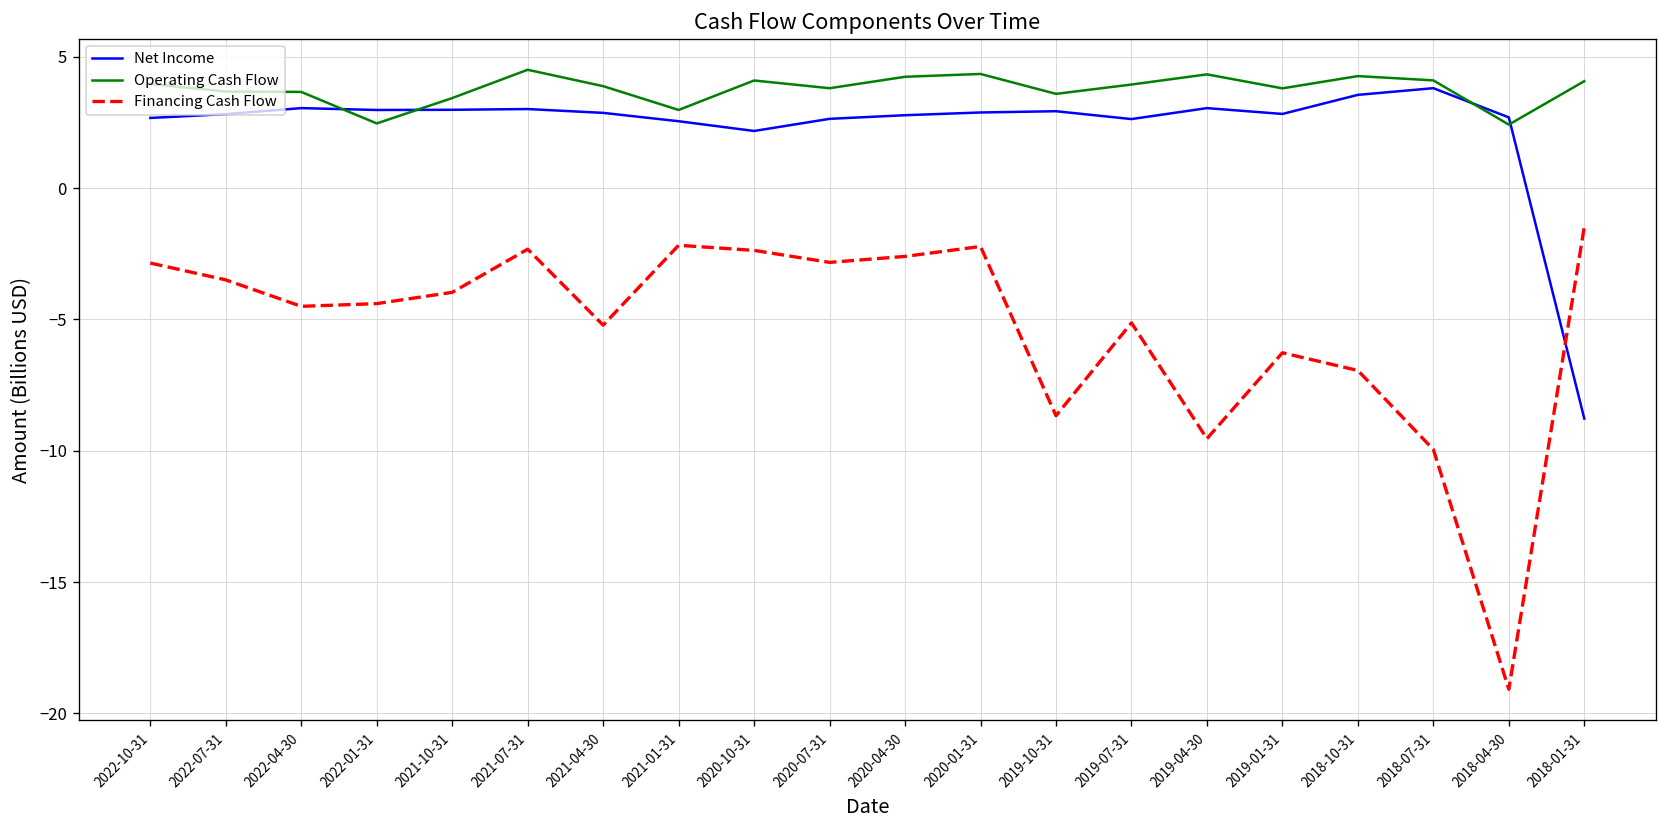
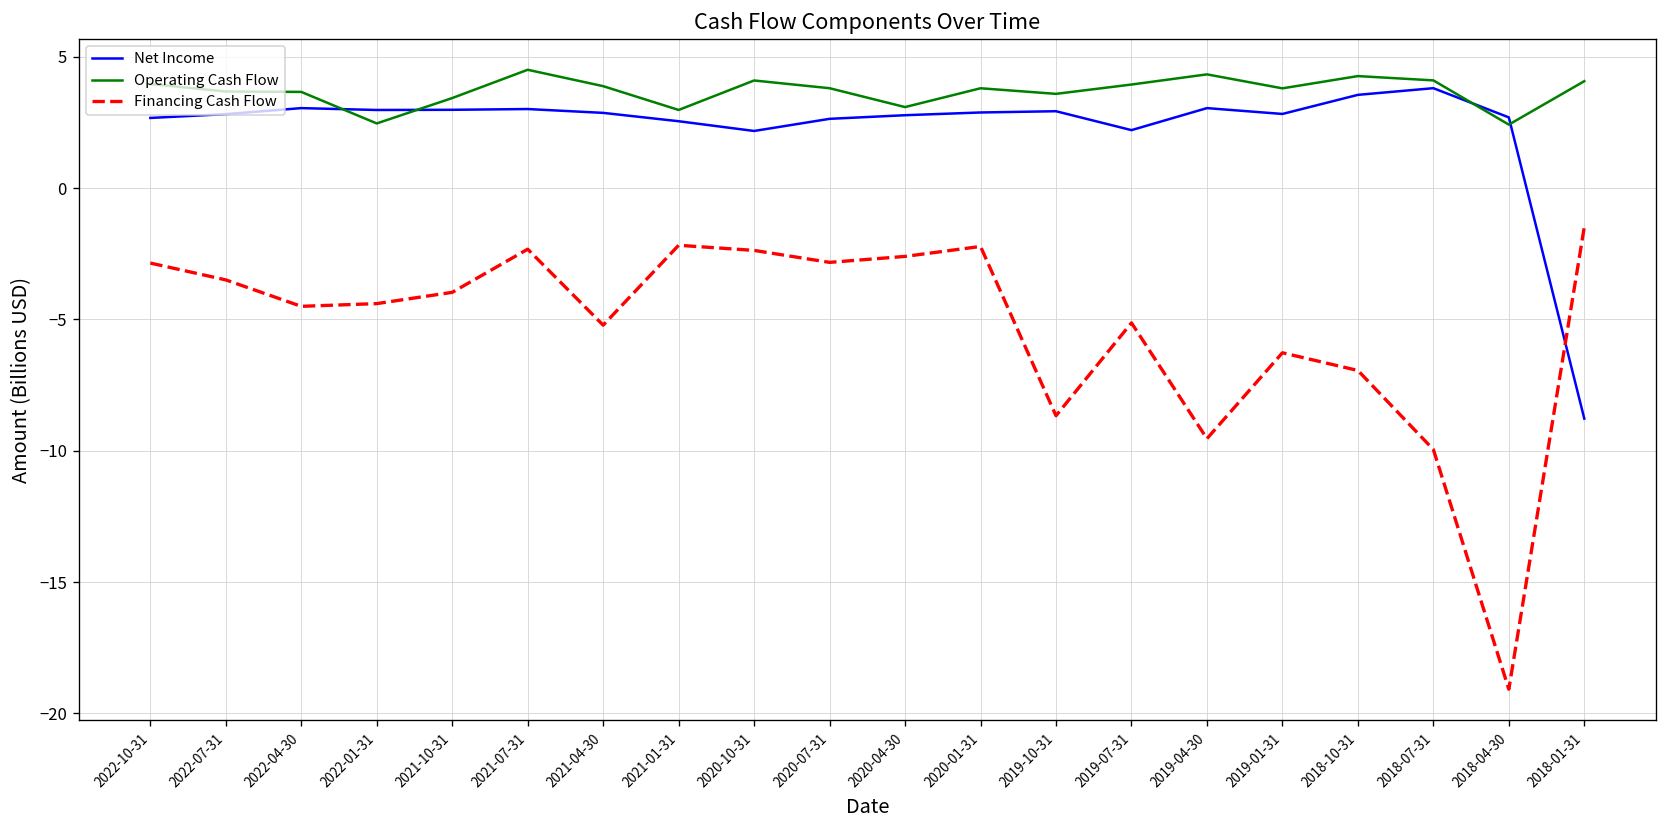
  {
    "Net Income": {
      "2022-04-30": 3.0,
      "2022-01-31": 3.0,
      "2021-10-31": 3.0,
      "2021-07-31": 3.0,
      "2021-04-30": 2.9,
      "2021-01-31": 2.5,
      "2020-10-31": 2.2,
      "2020-07-31": 2.6,
      "2020-04-30": 2.8,
      "2020-01-31": 2.9,
      "2019-10-31": 2.9,
-     "2019-07-31": 2.6,
+     "2019-07-31": 2.2,
      "2019-04-30": 3.0,
      "2019-01-31": 2.8,
      "2018-10-31": 3.5,
      "2018-07-31": 3.8,
      "2018-04-30": 2.7,
      "2018-01-31": -8.8
    },
    "Operating Cash Flow": {
      "2022-04-30": 3.7,
      "2022-01-31": 2.5,
      "2021-10-31": 3.4,
      "2021-07-31": 4.5,
      "2021-04-30": 3.9,
      "2021-01-31": 3.0,
      "2020-10-31": 4.1,
      "2020-07-31": 3.8,
-     "2020-04-30": 4.2,
-     "2020-01-31": 4.3,
+     "2020-04-30": 3.1,
+     "2020-01-31": 3.8,
      "2019-10-31": 3.6,
      "2019-07-31": 3.9,
      "2019-04-30": 4.3,
      "2019-01-31": 3.8,
      "2018-10-31": 4.3,
      "2018-07-31": 4.1,
      "2018-04-30": 2.4,
      "2018-01-31": 4.1
    },
    "Financing Cash Flow": {
      "2022-10-31": -2.9,
      "2022-07-31": -3.5,
      "2022-04-30": -4.5,
      "2022-01-31": -4.4,
      "2021-10-31": -4.0,
      "2021-07-31": -2.3,
      "2021-04-30": -5.2,
      "2021-01-31": -2.2,
      "2020-10-31": -2.4,
      "2020-07-31": -2.8,
      "2020-04-30": -2.6,
      "2020-01-31": -2.2,
      "2019-10-31": -8.7,
      "2019-07-31": -5.1,
      "2019-04-30": -9.5,
      "2019-01-31": -6.3,
      "2018-10-31": -6.9,
      "2018-07-31": -10.0,
      "2018-04-30": -19.1,
      "2018-01-31": -1.5
    }
  }
